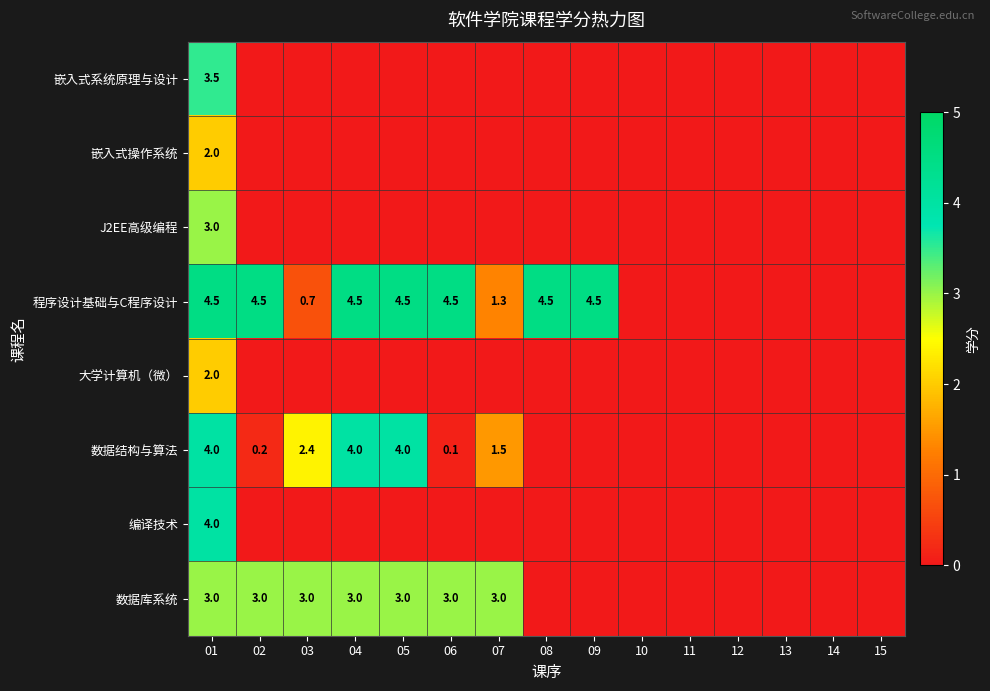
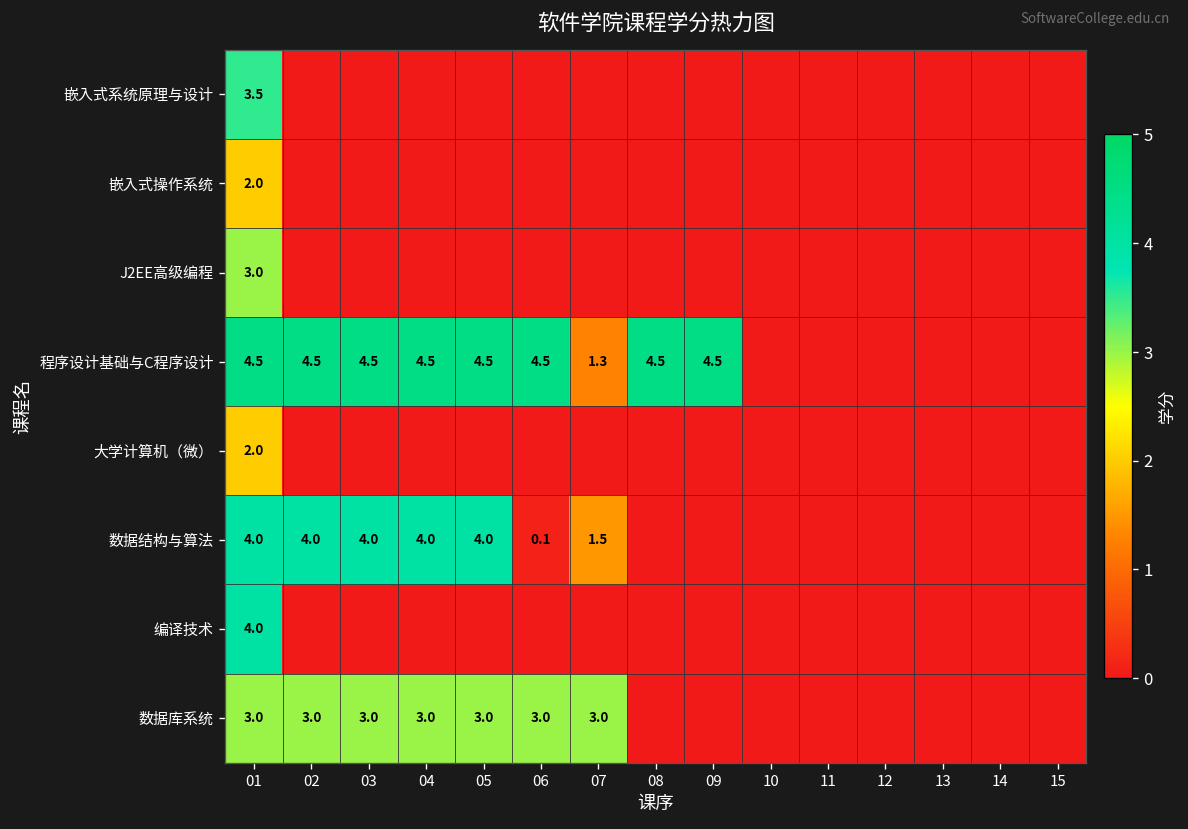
  {
    "嵌入式系统原理与设计": {
      "01": 3.5
    },
    "嵌入式操作系统": {
      "01": 2.0
    },
    "J2EE高级编程": {
      "01": 3.0
    },
    "程序设计基础与C程序设计": {
      "01": 4.5,
      "02": 4.5,
-     "03": 0.7,
+     "03": 4.5,
      "04": 4.5,
      "05": 4.5,
      "06": 4.5,
      "07": 1.3,
      "08": 4.5,
      "09": 4.5
    },
    "大学计算机（微）": {
      "01": 2.0
    },
    "数据结构与算法": {
      "01": 4.0,
-     "02": 0.2,
-     "03": 2.4,
+     "02": 4.0,
+     "03": 4.0,
      "04": 4.0,
      "05": 4.0,
      "06": 0.1,
      "07": 1.5
    },
    "编译技术": {
      "01": 4.0
    },
    "数据库系统": {
      "01": 3.0,
      "02": 3.0,
      "03": 3.0,
      "04": 3.0,
      "05": 3.0,
      "06": 3.0,
      "07": 3.0
    }
  }
